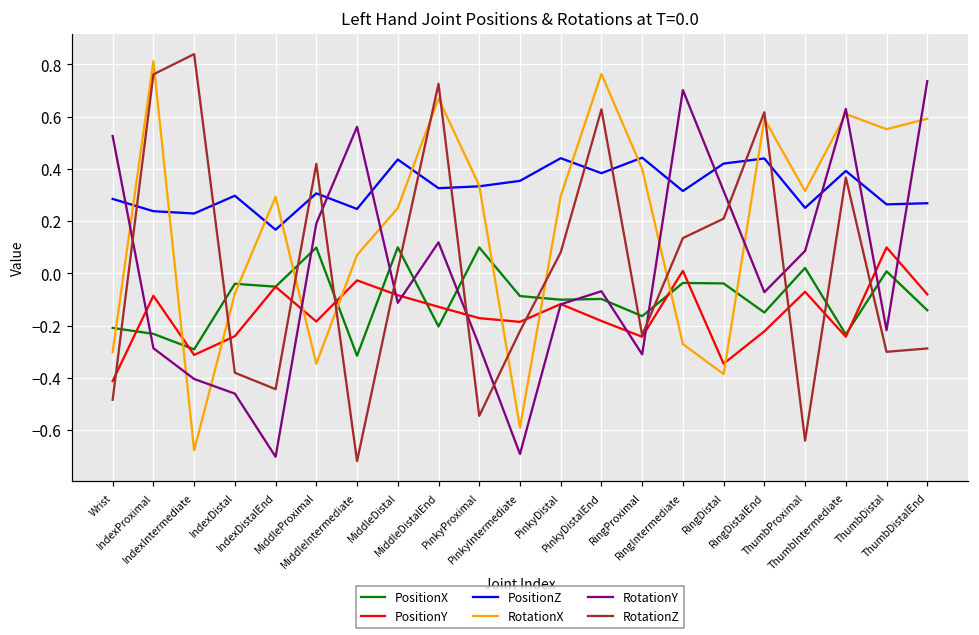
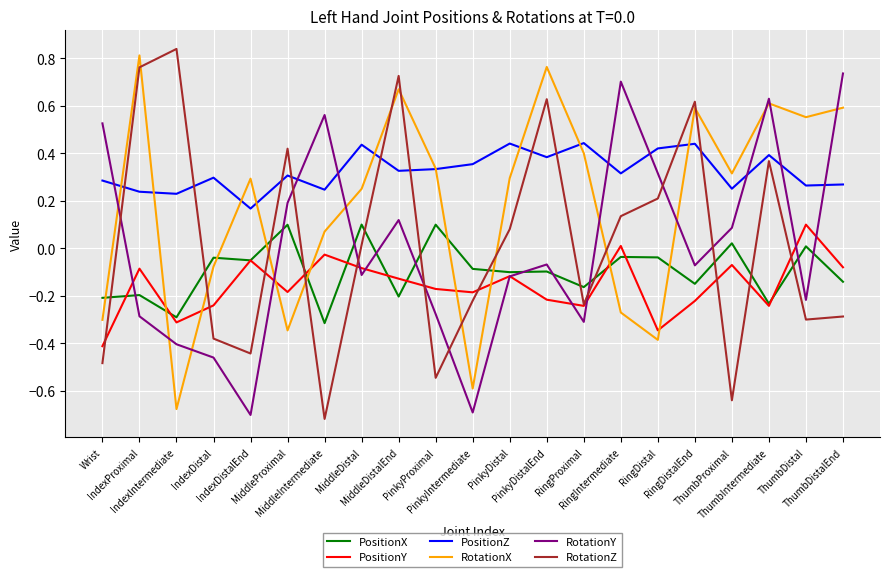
  {
    "PositionX": {
      "Wrist": -0.21,
-     "IndexProximal": -0.23,
+     "IndexProximal": -0.20,
      "IndexIntermediate": -0.29,
      "IndexDistal": -0.04,
      "MiddleProximal": 0.10,
      "MiddleIntermediate": -0.31,
      "MiddleDistal": 0.10,
      "MiddleDistalEnd": -0.20,
      "PinkyProximal": 0.10,
      "PinkyIntermediate": -0.09,
      "PinkyDistal": -0.10,
      "PinkyDistalEnd": -0.10,
      "RingProximal": -0.16,
      "RingIntermediate": -0.04,
      "RingDistal": -0.04,
      "RingDistalEnd": -0.15,
      "ThumbProximal": 0.02,
      "ThumbDistal": 0.01,
      "ThumbDistalEnd": -0.14
    },
    "PositionY": {
      "Wrist": -0.41,
      "IndexProximal": -0.09,
      "IndexIntermediate": -0.31,
      "IndexDistal": -0.24,
      "MiddleProximal": -0.18,
      "MiddleIntermediate": -0.03,
      "MiddleDistal": -0.08,
      "MiddleDistalEnd": -0.13,
      "PinkyProximal": -0.17,
      "PinkyIntermediate": -0.19,
-     "PinkyDistalEnd": -0.18,
+     "PinkyDistalEnd": -0.22,
      "RingIntermediate": 0.01,
      "RingDistal": -0.35,
      "RingDistalEnd": -0.22,
      "ThumbProximal": -0.07,
      "ThumbDistal": 0.10,
      "ThumbDistalEnd": -0.08
    },
    "PositionZ": {
      "Wrist": 0.29,
      "IndexProximal": 0.24,
      "IndexIntermediate": 0.23,
      "IndexDistal": 0.30,
      "IndexDistalEnd": 0.17,
      "MiddleProximal": 0.31,
      "MiddleIntermediate": 0.25,
      "MiddleDistal": 0.44,
      "MiddleDistalEnd": 0.33,
      "PinkyIntermediate": 0.35,
      "PinkyDistal": 0.44,
      "PinkyDistalEnd": 0.38,
      "RingProximal": 0.44,
      "RingIntermediate": 0.32,
      "RingDistal": 0.42,
      "RingDistalEnd": 0.44,
      "ThumbProximal": 0.25,
      "ThumbIntermediate": 0.39,
      "ThumbDistal": 0.26,
      "ThumbDistalEnd": 0.27
    },
    "RotationX": {
      "Wrist": -0.30,
      "IndexProximal": 0.81,
      "IndexIntermediate": -0.68,
      "IndexDistal": -0.08,
      "IndexDistalEnd": 0.29,
      "MiddleProximal": -0.35,
      "MiddleIntermediate": 0.07,
      "MiddleDistal": 0.25,
      "MiddleDistalEnd": 0.67,
      "PinkyIntermediate": -0.59,
      "PinkyDistal": 0.30,
      "PinkyDistalEnd": 0.76,
      "RingProximal": 0.40,
      "RingIntermediate": -0.27,
      "RingDistal": -0.39,
      "RingDistalEnd": 0.59,
      "ThumbProximal": 0.32,
      "ThumbIntermediate": 0.61,
      "ThumbDistal": 0.55,
      "ThumbDistalEnd": 0.59
    },
    "RotationY": {
      "Wrist": 0.53,
      "IndexProximal": -0.29,
      "IndexIntermediate": -0.40,
      "IndexDistal": -0.46,
      "IndexDistalEnd": -0.70,
      "MiddleProximal": 0.19,
      "MiddleIntermediate": 0.56,
      "MiddleDistal": -0.11,
      "MiddleDistalEnd": 0.12,
      "PinkyProximal": -0.28,
      "PinkyIntermediate": -0.69,
      "PinkyDistalEnd": -0.07,
      "RingProximal": -0.31,
      "RingIntermediate": 0.70,
      "RingDistal": 0.32,
      "RingDistalEnd": -0.07,
      "ThumbProximal": 0.09,
      "ThumbIntermediate": 0.63,
      "ThumbDistal": -0.22,
      "ThumbDistalEnd": 0.74
    },
    "RotationZ": {
      "Wrist": -0.48,
      "IndexProximal": 0.76,
      "IndexIntermediate": 0.84,
      "IndexDistal": -0.38,
      "IndexDistalEnd": -0.44,
      "MiddleProximal": 0.42,
      "MiddleIntermediate": -0.72,
      "MiddleDistal": 0.01,
      "MiddleDistalEnd": 0.73,
      "PinkyProximal": -0.55,
      "PinkyIntermediate": -0.22,
      "PinkyDistal": 0.08,
      "PinkyDistalEnd": 0.63,
      "RingIntermediate": 0.14,
      "RingDistal": 0.21,
      "RingDistalEnd": 0.62,
      "ThumbProximal": -0.64,
      "ThumbIntermediate": 0.37,
      "ThumbDistal": -0.30,
      "ThumbDistalEnd": -0.29
    }
  }
